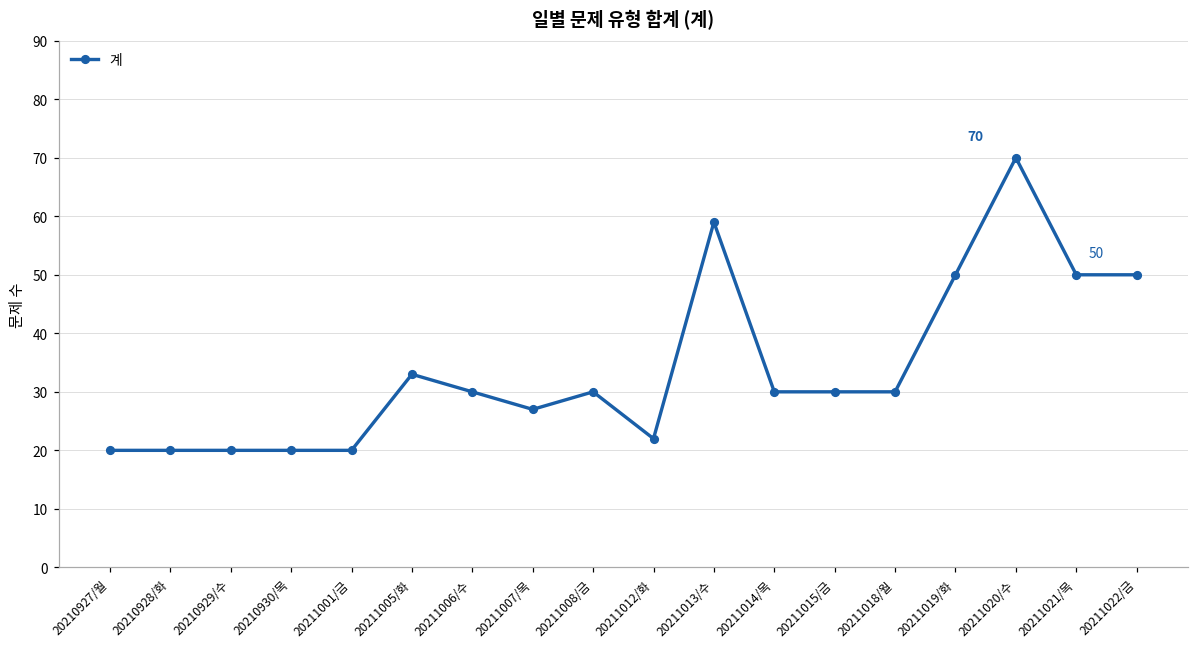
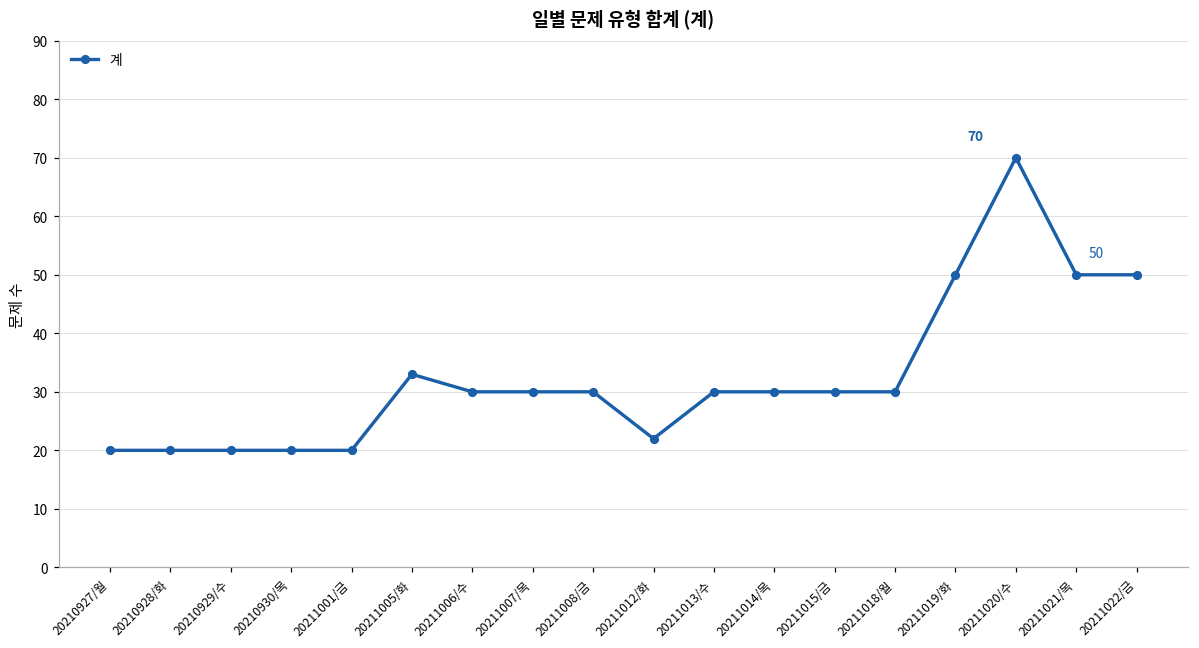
  {
    "20210927/월": 20,
    "20210928/화": 20,
    "20210929/수": 20,
    "20210930/목": 20,
    "20211001/금": 20,
    "20211005/화": 33,
    "20211006/수": 30,
-   "20211007/목": 27,
+   "20211007/목": 30,
    "20211008/금": 30,
    "20211012/화": 22,
-   "20211013/수": 59,
+   "20211013/수": 30,
    "20211014/목": 30,
    "20211015/금": 30,
    "20211018/월": 30,
    "20211019/화": 50,
    "20211020/수": 70,
    "20211022/금": 50
  }
